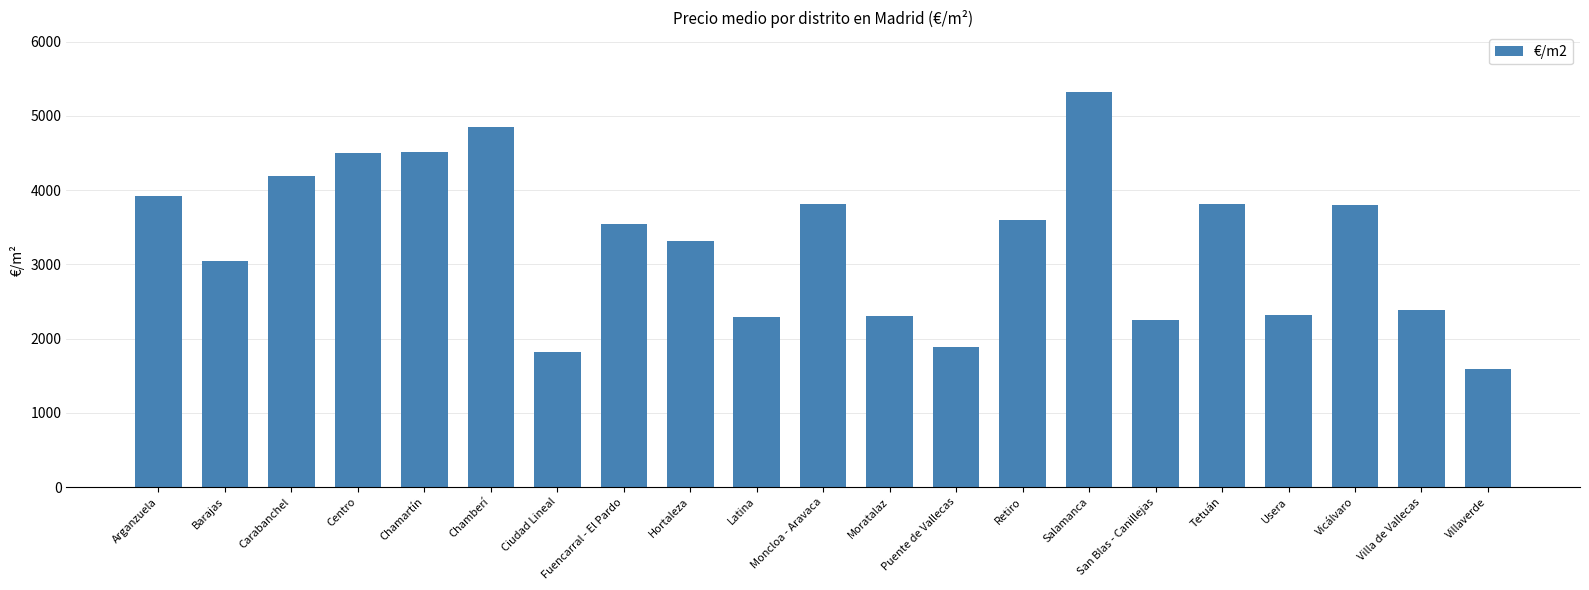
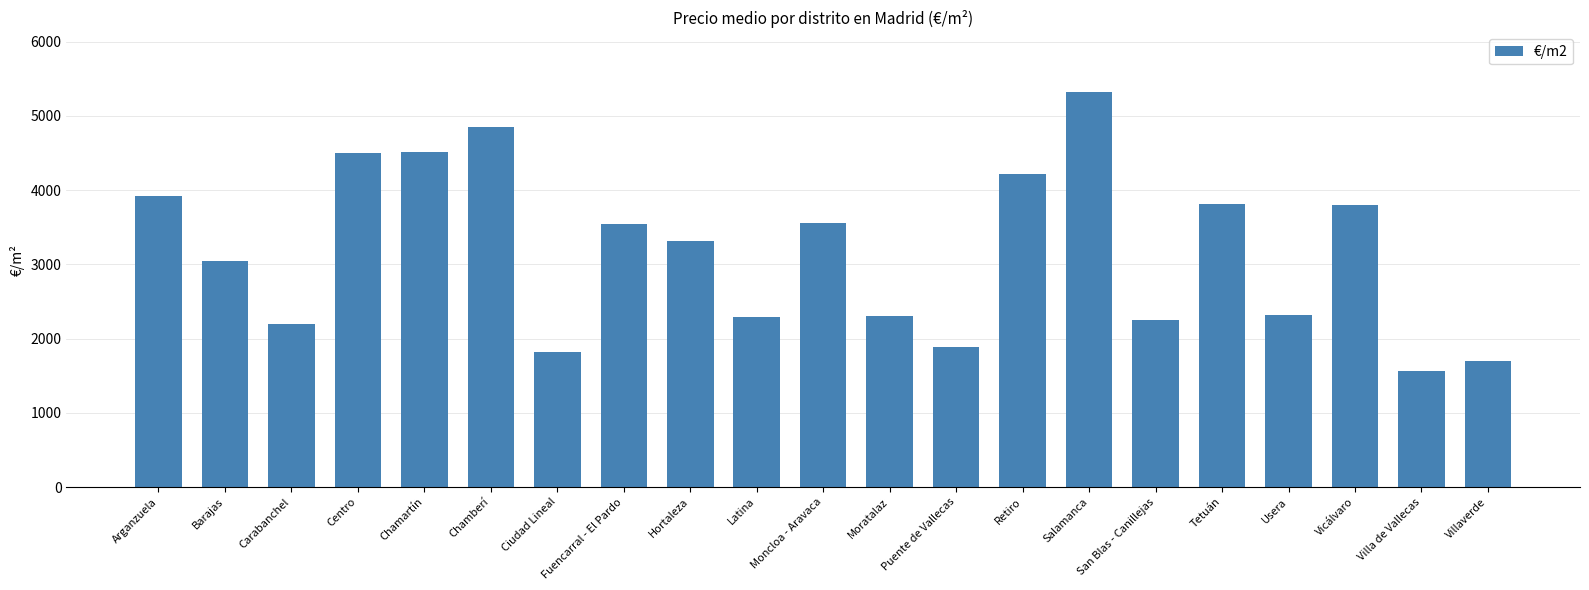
  {
    "Arganzuela": 3900,
    "Barajas": 3000,
-   "Carabanchel": 4200,
+   "Carabanchel": 2200,
    "Centro": 4500,
    "Chamartín": 4500,
    "Chamberí": 4900,
    "Ciudad Lineal": 1800,
    "Fuencarral - El Pardo": 3500,
    "Hortaleza": 3300,
    "Latina": 2300,
-   "Moncloa - Aravaca": 3800,
+   "Moncloa - Aravaca": 3600,
    "Moratalaz": 2300,
    "Puente de Vallecas": 1900,
-   "Retiro": 3600,
+   "Retiro": 4200,
    "Salamanca": 5300,
    "San Blas - Canillejas": 2300,
    "Tetuán": 3800,
    "Usera": 2300,
    "Vicálvaro": 3800,
-   "Villa de Vallecas": 2400,
-   "Villaverde": 1600
+   "Villa de Vallecas": 1600,
+   "Villaverde": 1700
  }
